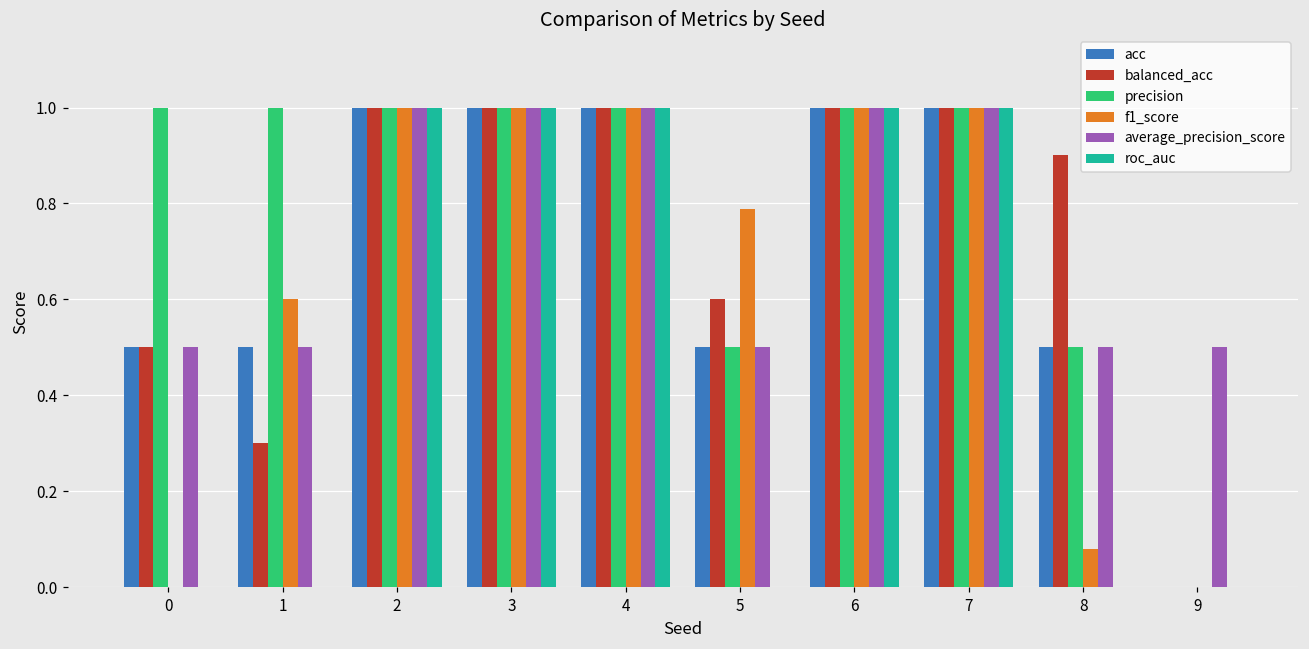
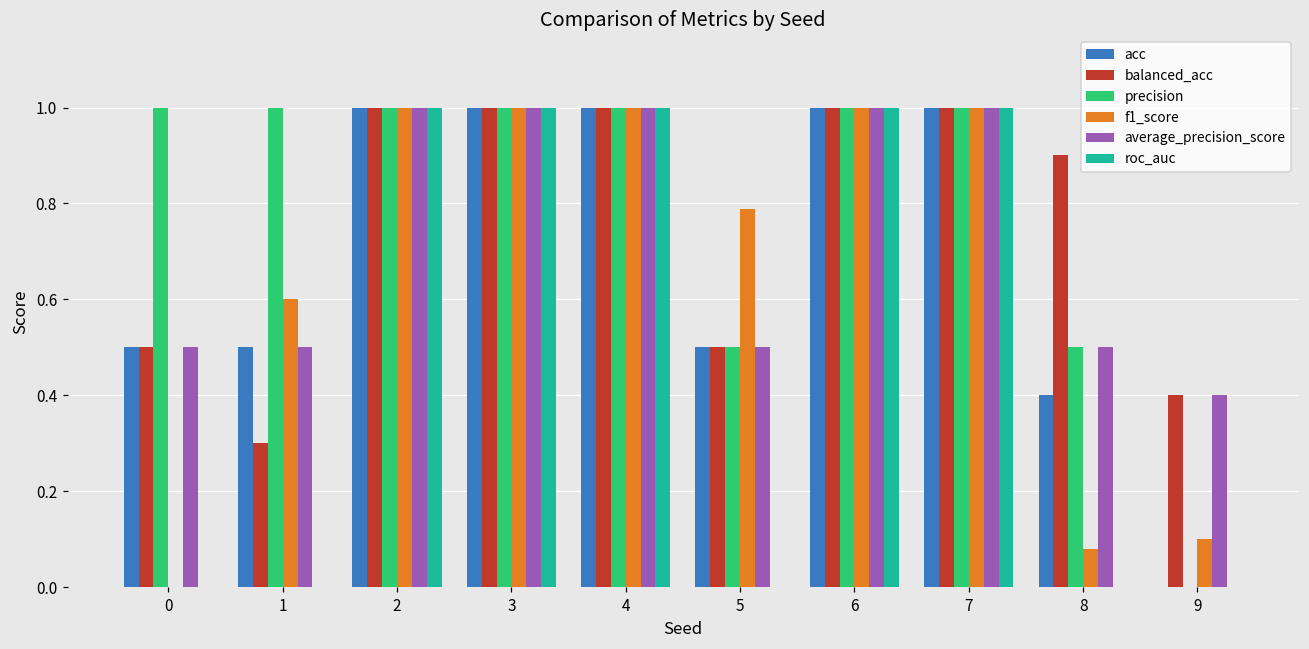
  {
    "acc": {
      "0": 0.5,
      "1": 0.5,
      "2": 1.0,
      "3": 1.0,
      "4": 1.0,
      "5": 0.5,
      "6": 1.0,
      "7": 1.0,
-     "8": 0.5,
+     "8": 0.4,
      "9": 0.0
    },
    "balanced_acc": {
      "0": 0.5,
      "1": 0.3,
      "2": 1.0,
      "3": 1.0,
      "4": 1.0,
-     "5": 0.6,
+     "5": 0.5,
      "6": 1.0,
      "7": 1.0,
      "8": 0.9,
-     "9": 0.0
+     "9": 0.4
    },
    "f1_score": {
      "0": 0.0,
      "1": 0.6,
      "2": 1.0,
      "3": 1.0,
      "4": 1.0,
      "5": 0.79,
      "6": 1.0,
      "7": 1.0,
      "8": 0.08,
-     "9": 0.0
+     "9": 0.1
    },
    "average_precision_score": {
      "0": 0.5,
      "1": 0.5,
      "2": 1.0,
      "3": 1.0,
      "4": 1.0,
      "5": 0.5,
      "6": 1.0,
      "7": 1.0,
      "8": 0.5,
-     "9": 0.5
+     "9": 0.4
    }
  }
